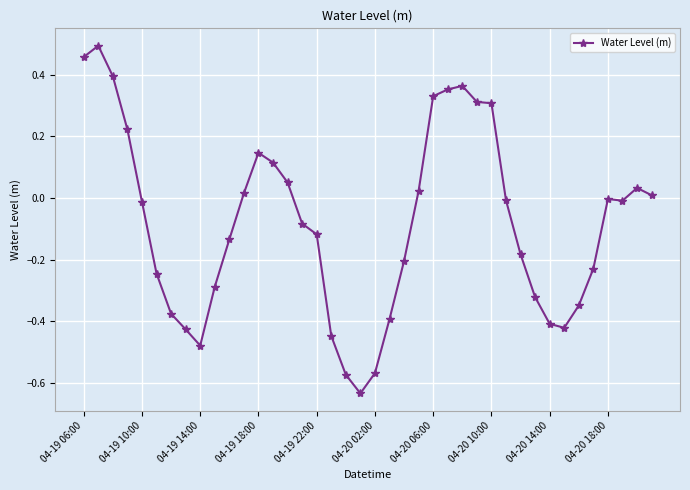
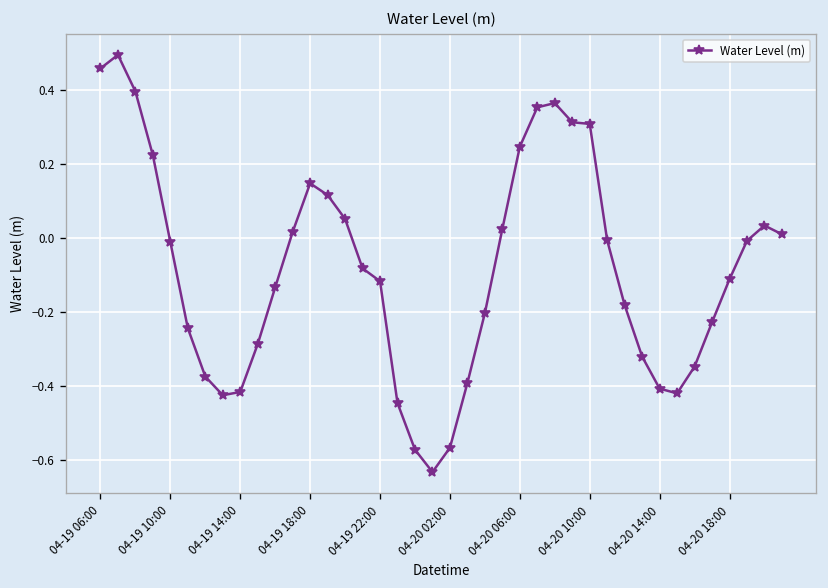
  {
    "04-19 06:00": 0.46,
    "04-19 10:00": -0.01,
-   "04-19 14:00": -0.48,
+   "04-19 14:00": -0.42,
    "04-19 18:00": 0.15,
    "04-19 22:00": -0.12,
    "04-20 02:00": -0.57,
-   "04-20 06:00": 0.33,
+   "04-20 06:00": 0.25,
    "04-20 10:00": 0.31,
    "04-20 14:00": -0.41,
-   "04-20 18:00": 0.00
+   "04-20 18:00": -0.11
  }
